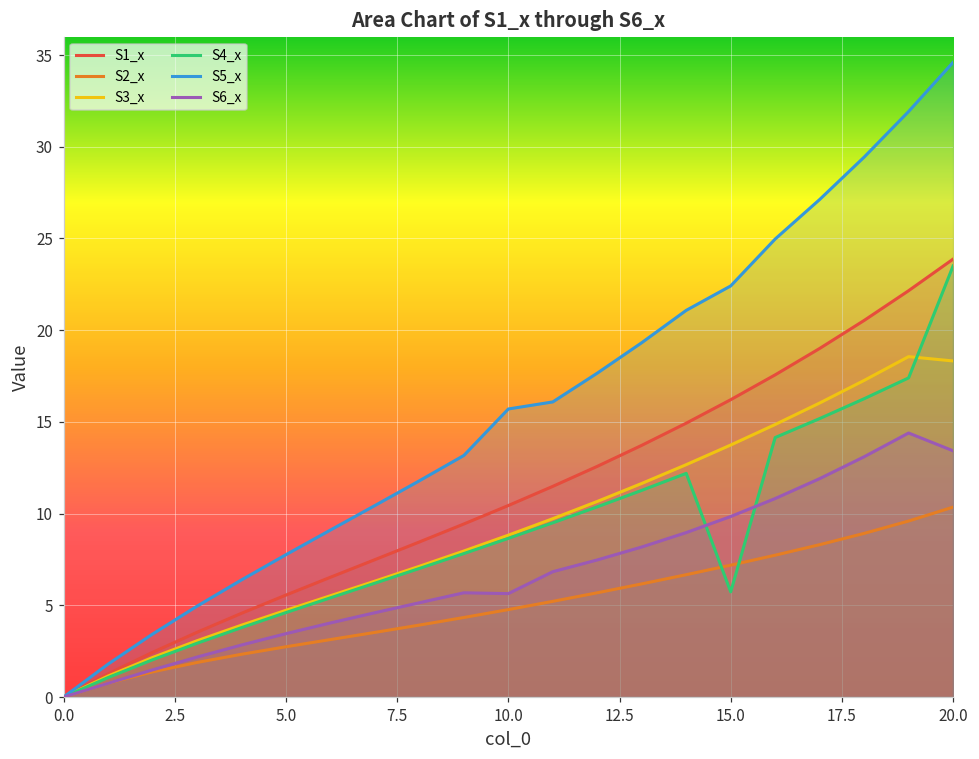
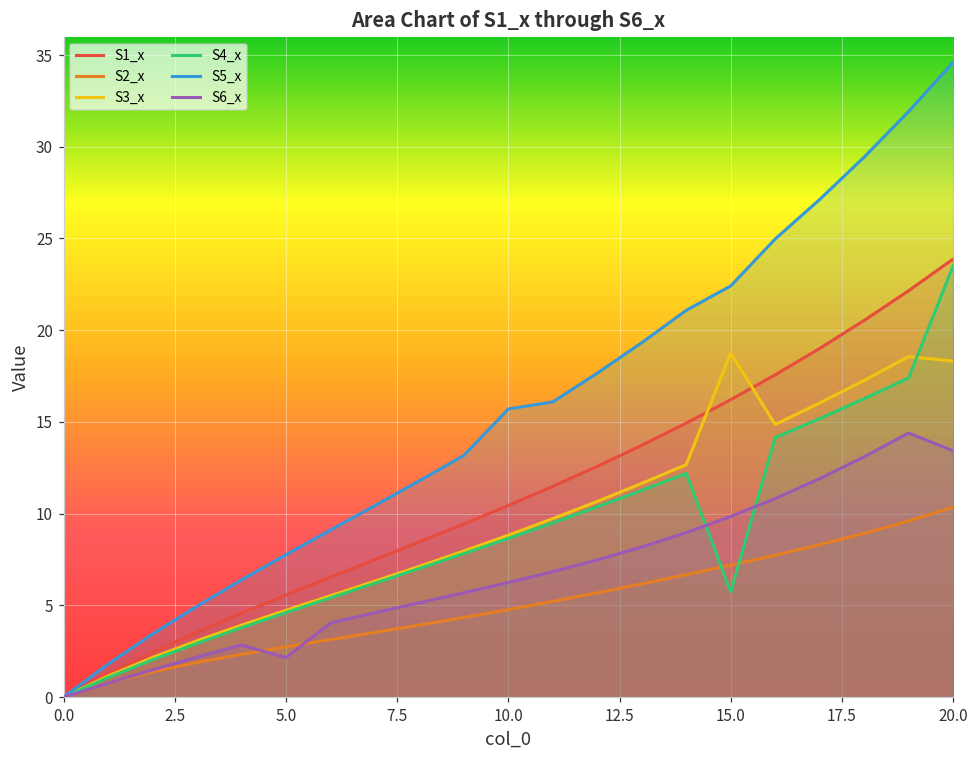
  {
    "S3_x": {
      "10.0": 8.8,
-     "15.0": 13.7,
+     "15.0": 18.7,
      "20.0": 18.3
    },
    "S4_x": {
      "10.0": 8.7,
      "15.0": 5.7,
      "20.0": 23.5
    },
    "S5_x": {
      "5.0": 7.8,
      "10.0": 15.7,
      "15.0": 22.4,
      "20.0": 34.6
    },
    "S6_x": {
-     "5.0": 3.5,
-     "10.0": 5.6,
+     "5.0": 2.2,
+     "10.0": 6.2,
      "15.0": 9.8,
      "20.0": 13.4
    }
  }
